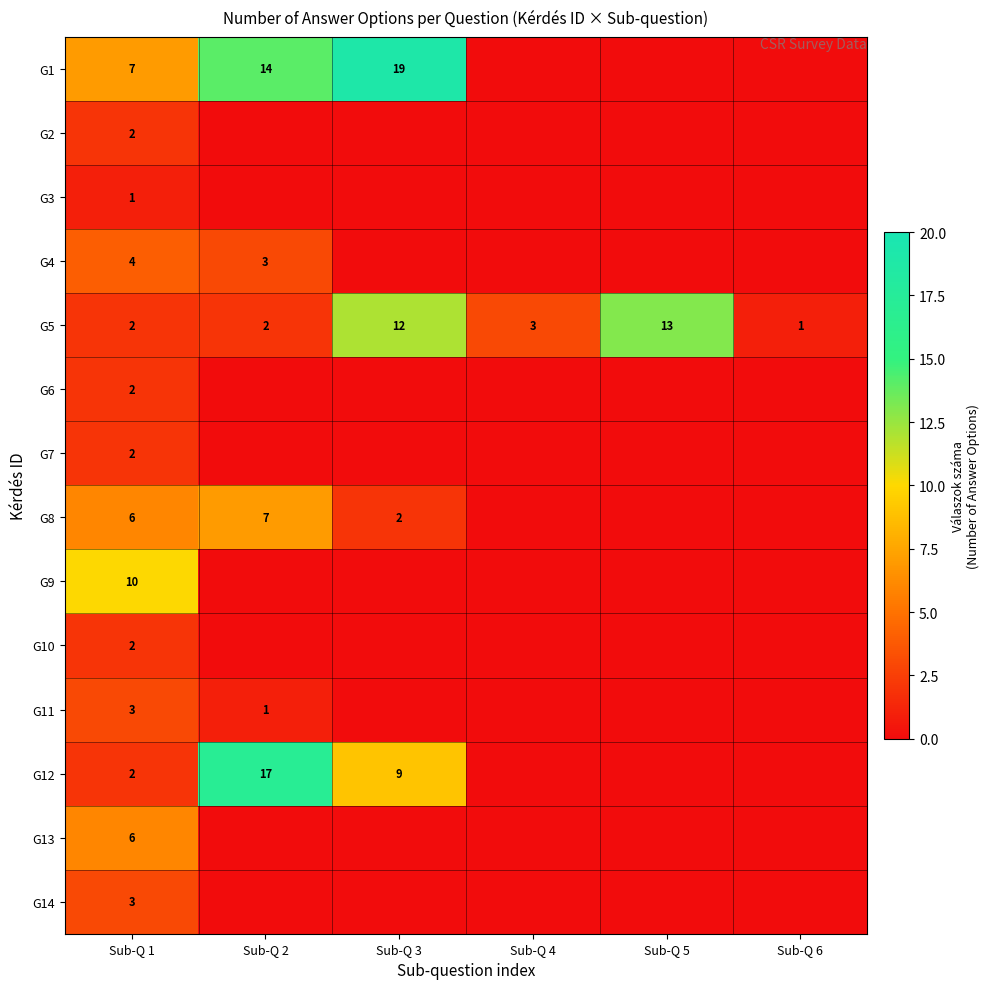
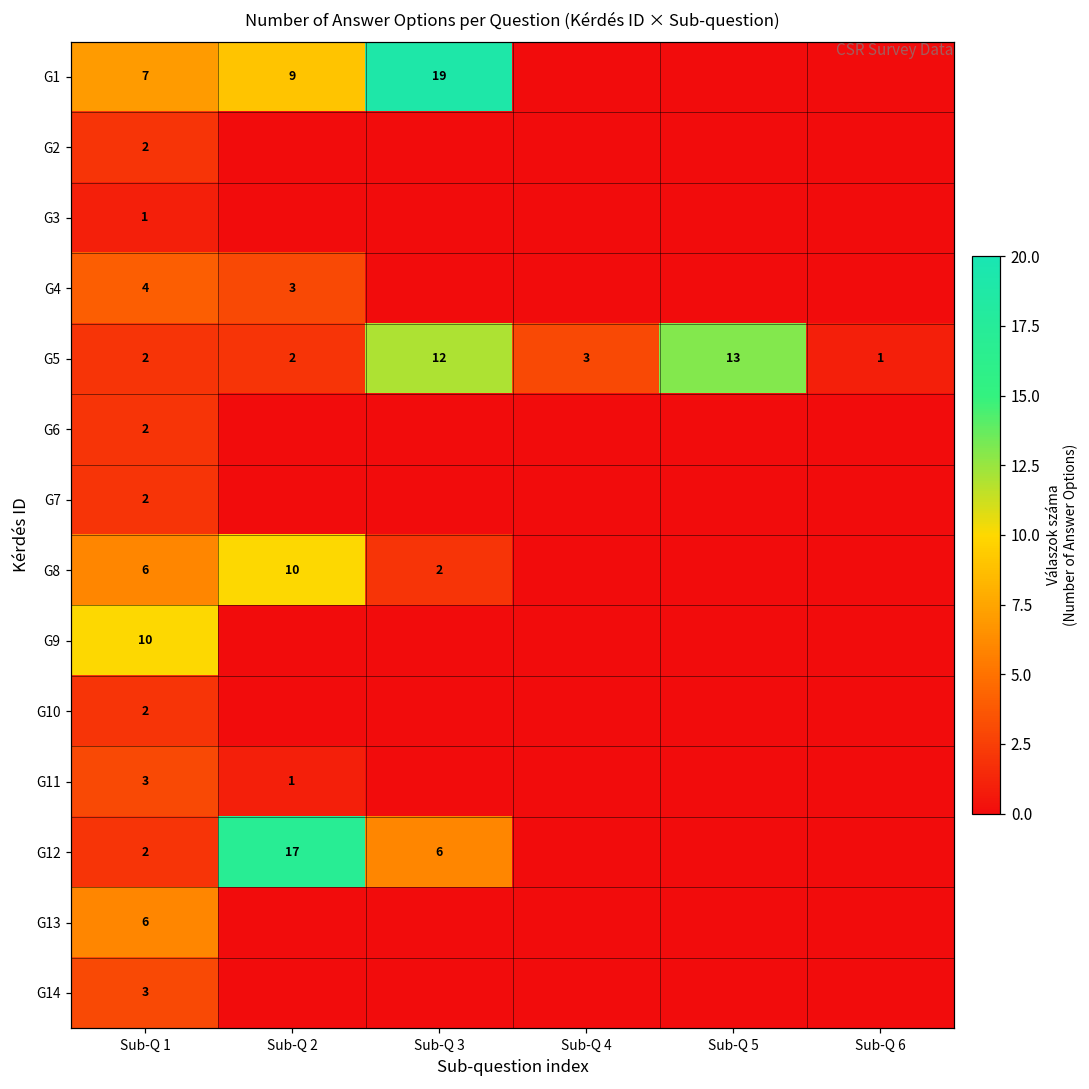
  {
    "G1": {
      "Sub-Q 1": 7,
-     "Sub-Q 2": 14,
+     "Sub-Q 2": 9,
      "Sub-Q 3": 19
    },
    "G2": {
      "Sub-Q 1": 2
    },
    "G3": {
      "Sub-Q 1": 1
    },
    "G4": {
      "Sub-Q 1": 4,
      "Sub-Q 2": 3
    },
    "G5": {
      "Sub-Q 1": 2,
      "Sub-Q 2": 2,
      "Sub-Q 3": 12,
      "Sub-Q 4": 3,
      "Sub-Q 5": 13,
      "Sub-Q 6": 1
    },
    "G6": {
      "Sub-Q 1": 2
    },
    "G7": {
      "Sub-Q 1": 2
    },
    "G8": {
      "Sub-Q 1": 6,
-     "Sub-Q 2": 7,
+     "Sub-Q 2": 10,
      "Sub-Q 3": 2
    },
    "G9": {
      "Sub-Q 1": 10
    },
    "G10": {
      "Sub-Q 1": 2
    },
    "G11": {
      "Sub-Q 1": 3,
      "Sub-Q 2": 1
    },
    "G12": {
      "Sub-Q 1": 2,
      "Sub-Q 2": 17,
-     "Sub-Q 3": 9
+     "Sub-Q 3": 6
    },
    "G13": {
      "Sub-Q 1": 6
    },
    "G14": {
      "Sub-Q 1": 3
    }
  }
